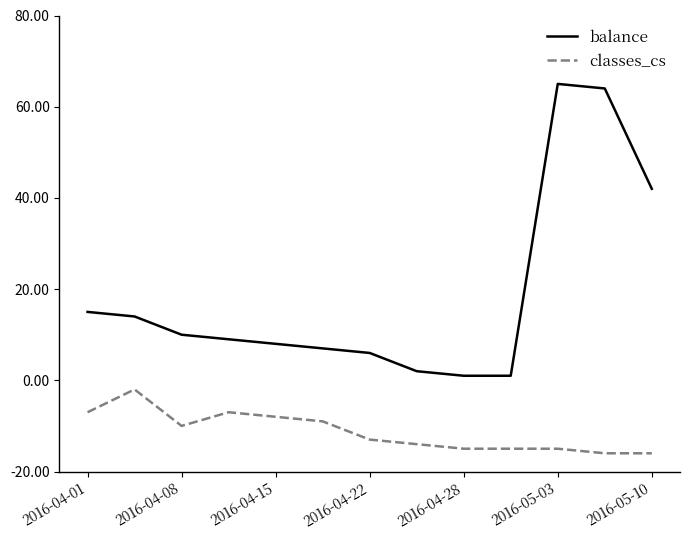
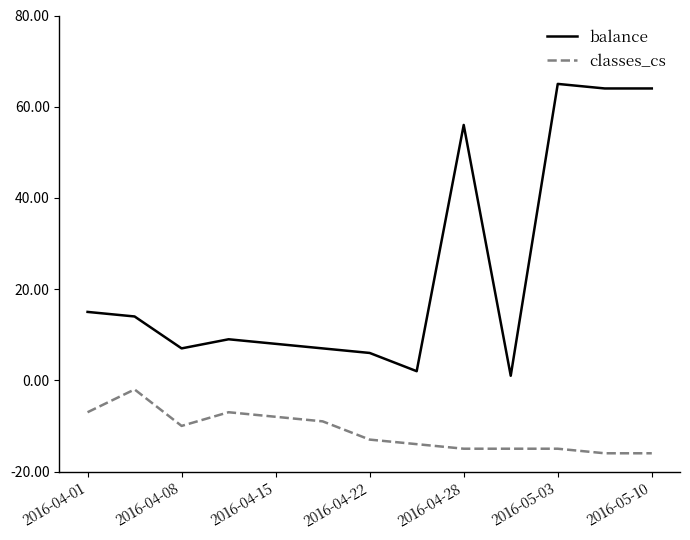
  {
    "balance": {
      "2016-04-01": 15,
-     "2016-04-08": 10,
+     "2016-04-08": 7,
      "2016-04-15": 8,
      "2016-04-22": 6,
-     "2016-04-28": 1,
+     "2016-04-28": 56,
      "2016-05-03": 65,
-     "2016-05-10": 42
+     "2016-05-10": 64
    },
    "classes_cs": {
      "2016-04-01": -7,
      "2016-04-08": -10,
      "2016-04-15": -8,
      "2016-04-22": -13,
      "2016-04-28": -15,
      "2016-05-03": -15,
      "2016-05-10": -16
    }
  }
